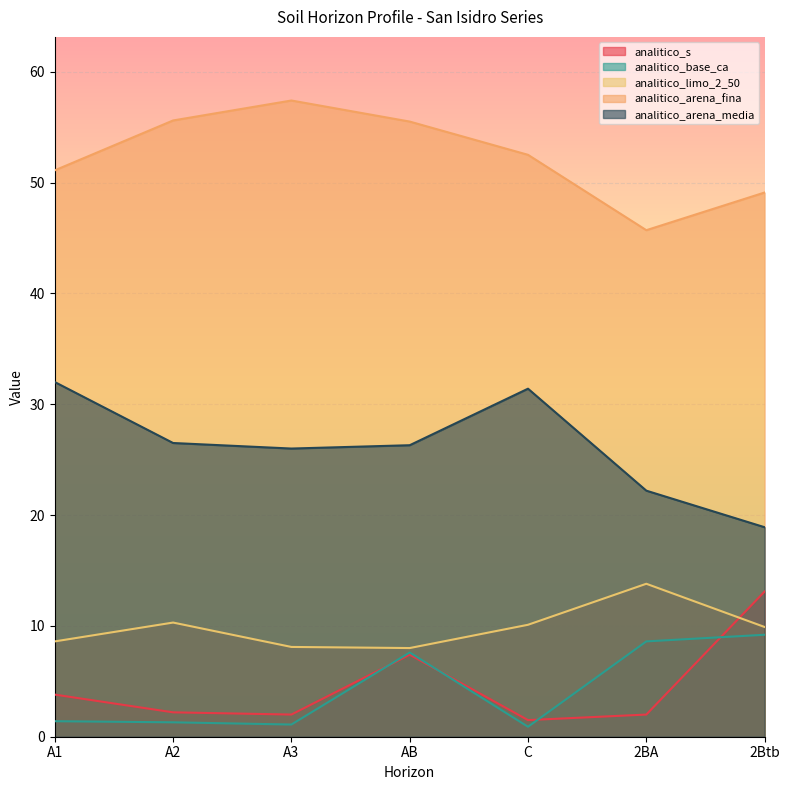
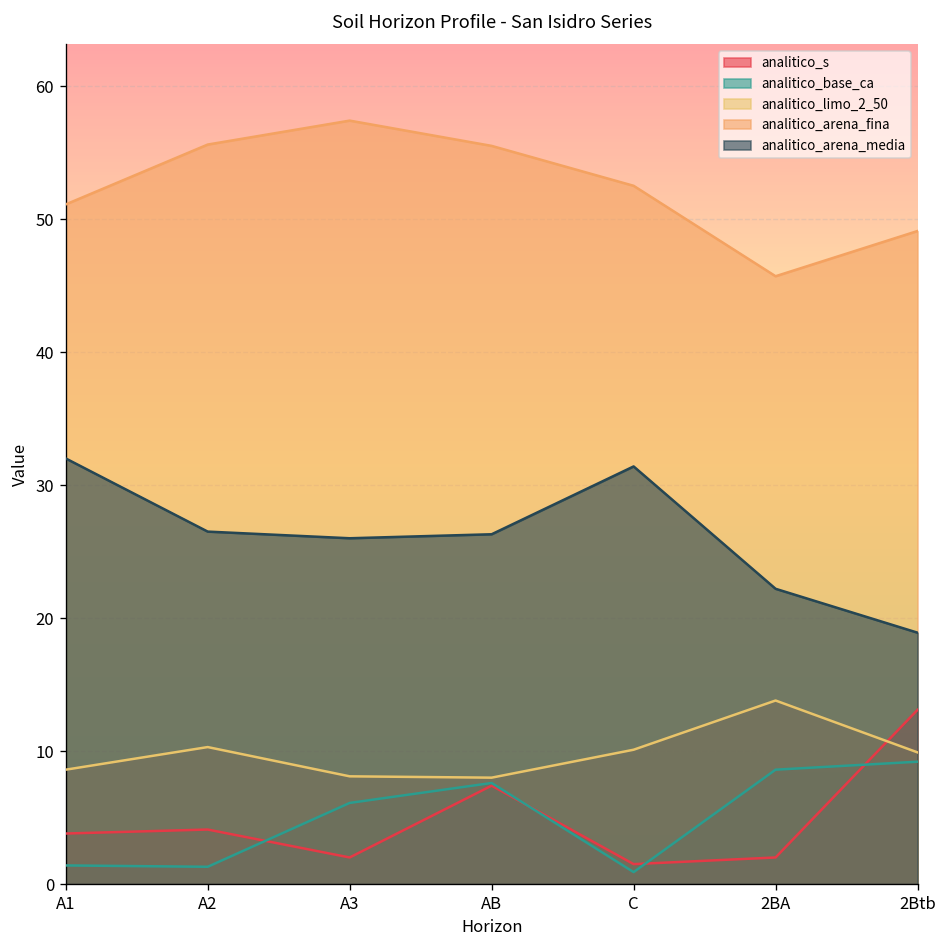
  {
    "analitico_s": {
      "A1": 3.8,
-     "A2": 2.2,
+     "A2": 4.1,
      "A3": 2.0,
      "C": 1.5,
      "2BA": 2.0,
      "2Btb": 13.1
    },
    "analitico_base_ca": {
      "A1": 1.4,
      "A2": 1.3,
-     "A3": 1.1,
+     "A3": 6.1,
      "C": 0.9,
      "2BA": 8.6,
      "2Btb": 9.2
    },
    "analitico_arena_media": {
      "A1": 32.0,
      "A2": 26.5,
      "A3": 26.0,
      "AB": 26.3,
      "C": 31.4,
      "2BA": 22.2,
      "2Btb": 18.9
    }
  }
